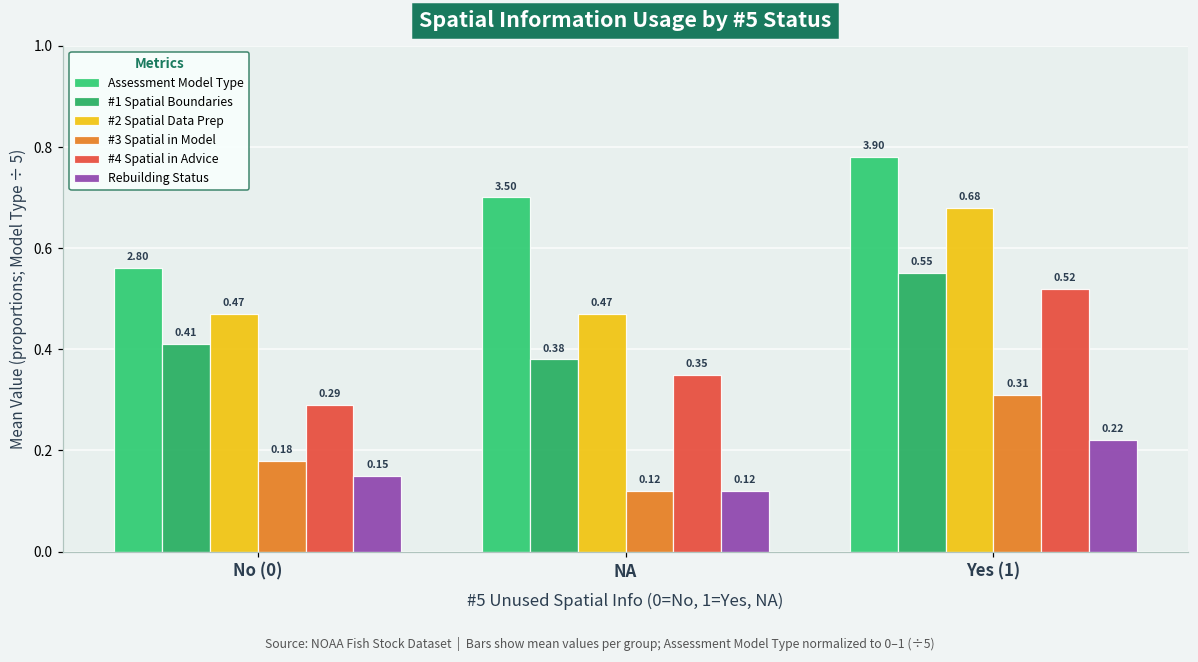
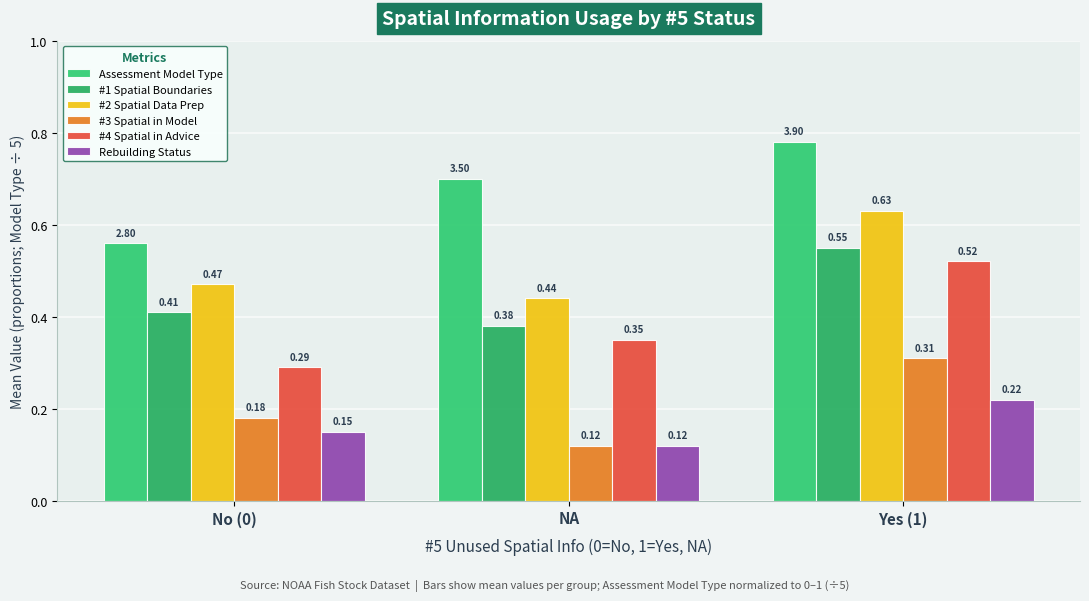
  {
    "#2 Spatial Data Prep": {
      "No (0)": 0.47,
-     "NA": 0.47,
-     "Yes (1)": 0.68
+     "NA": 0.44,
+     "Yes (1)": 0.63
    },
    "Rebuilding Status": {
      "No (0)": 0.15,
      "NA": 0.12,
      "Yes (1)": 0.22
    }
  }
